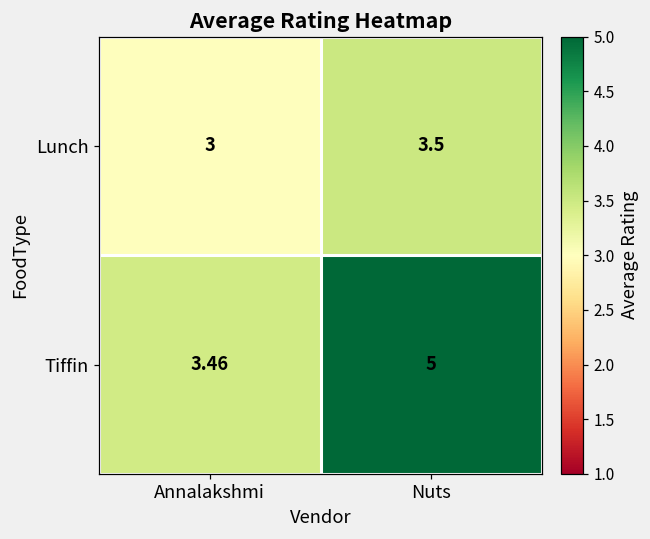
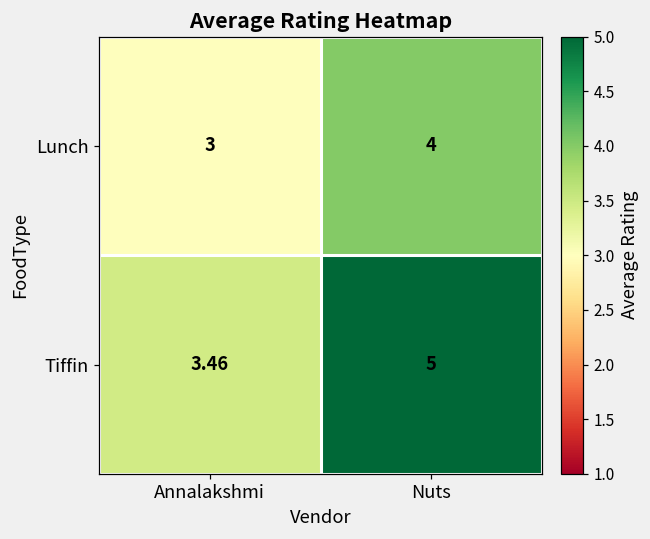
  {
    "Lunch": {
      "Annalakshmi": 3,
-     "Nuts": 3.5
+     "Nuts": 4
    },
    "Tiffin": {
      "Annalakshmi": 3.46,
      "Nuts": 5
    }
  }
